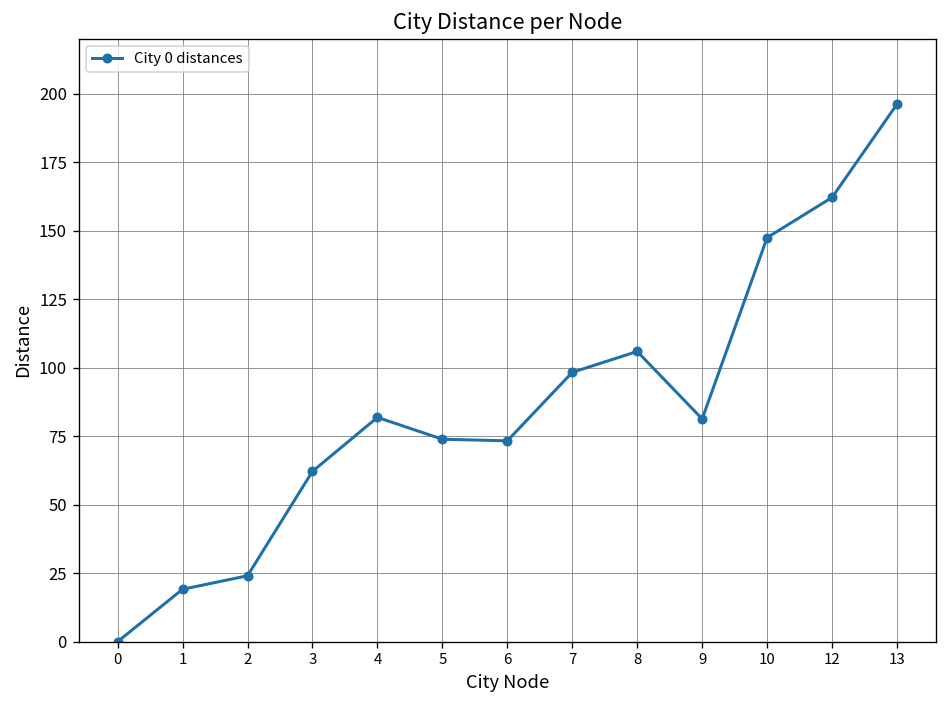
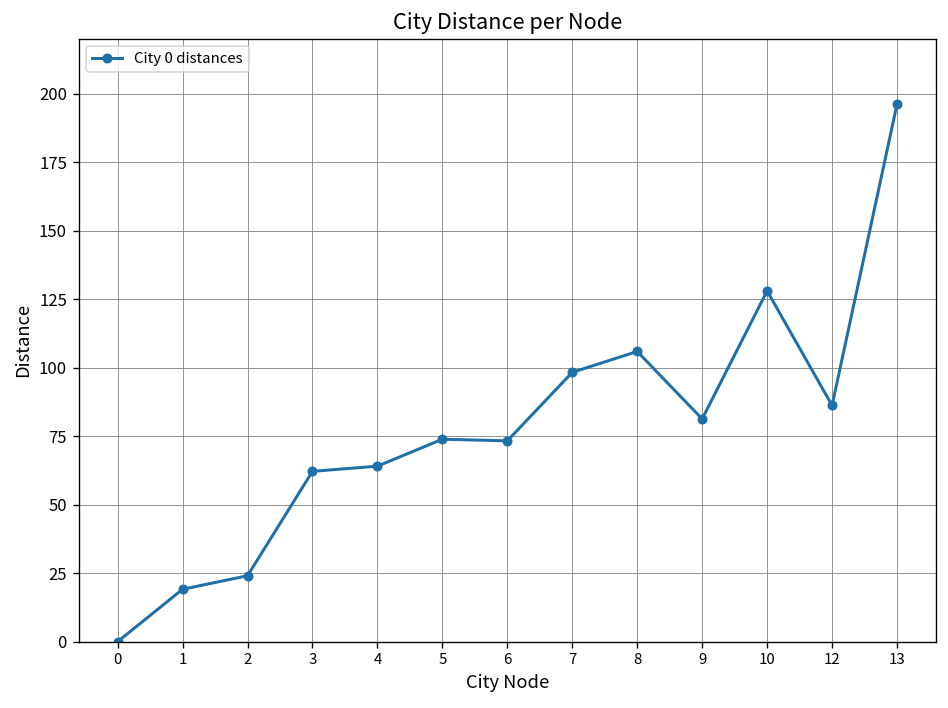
  {
    "0": 0,
    "1": 19,
    "2": 24,
    "3": 62,
-   "4": 82,
+   "4": 64,
    "5": 74,
    "6": 73,
    "7": 98,
    "8": 106,
    "9": 81,
-   "10": 147,
-   "12": 162,
+   "10": 128,
+   "12": 86,
    "13": 196
  }
